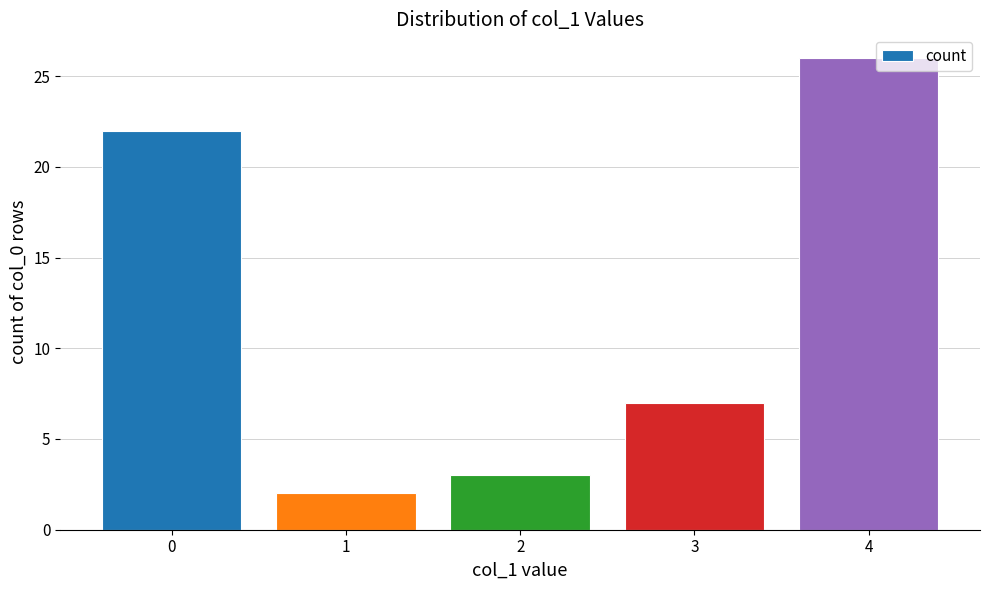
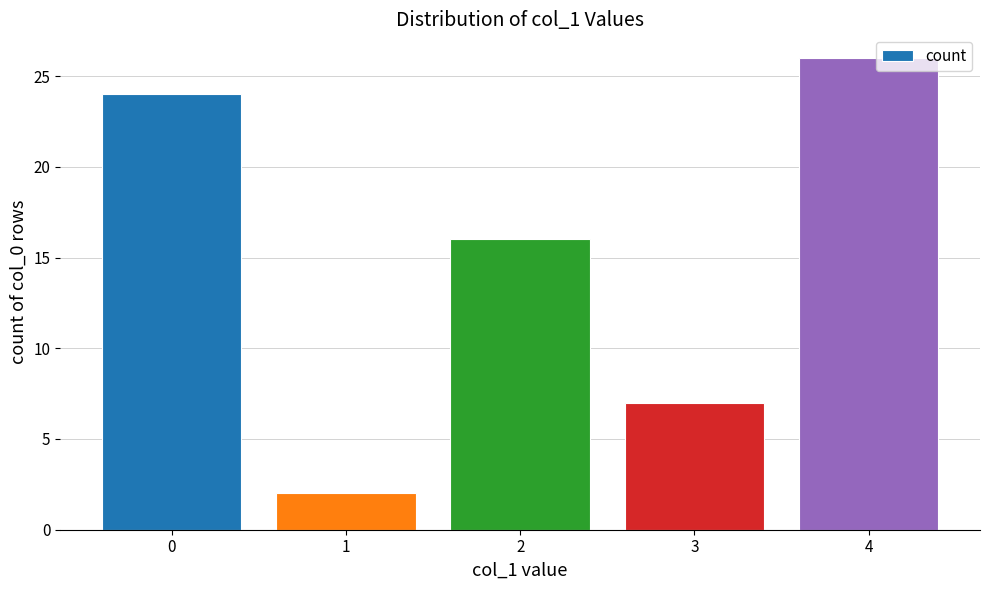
  {
-   "0": 22,
+   "0": 24,
    "1": 2,
-   "2": 3,
+   "2": 16,
    "3": 7,
    "4": 26
  }
